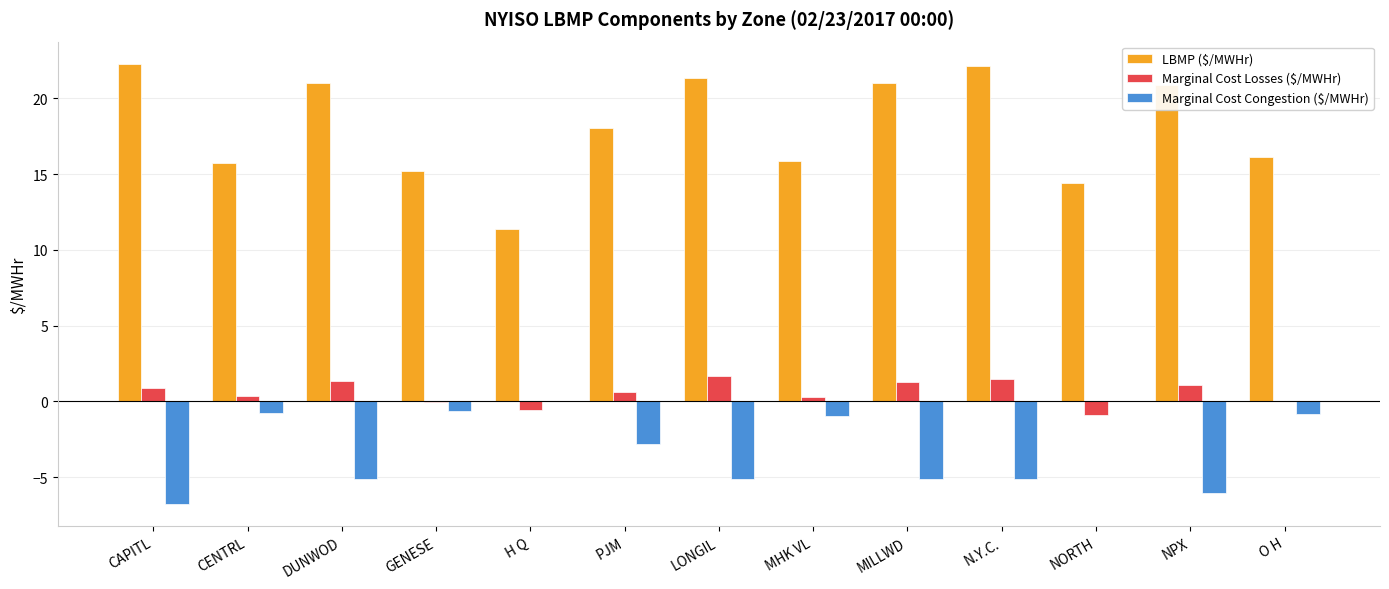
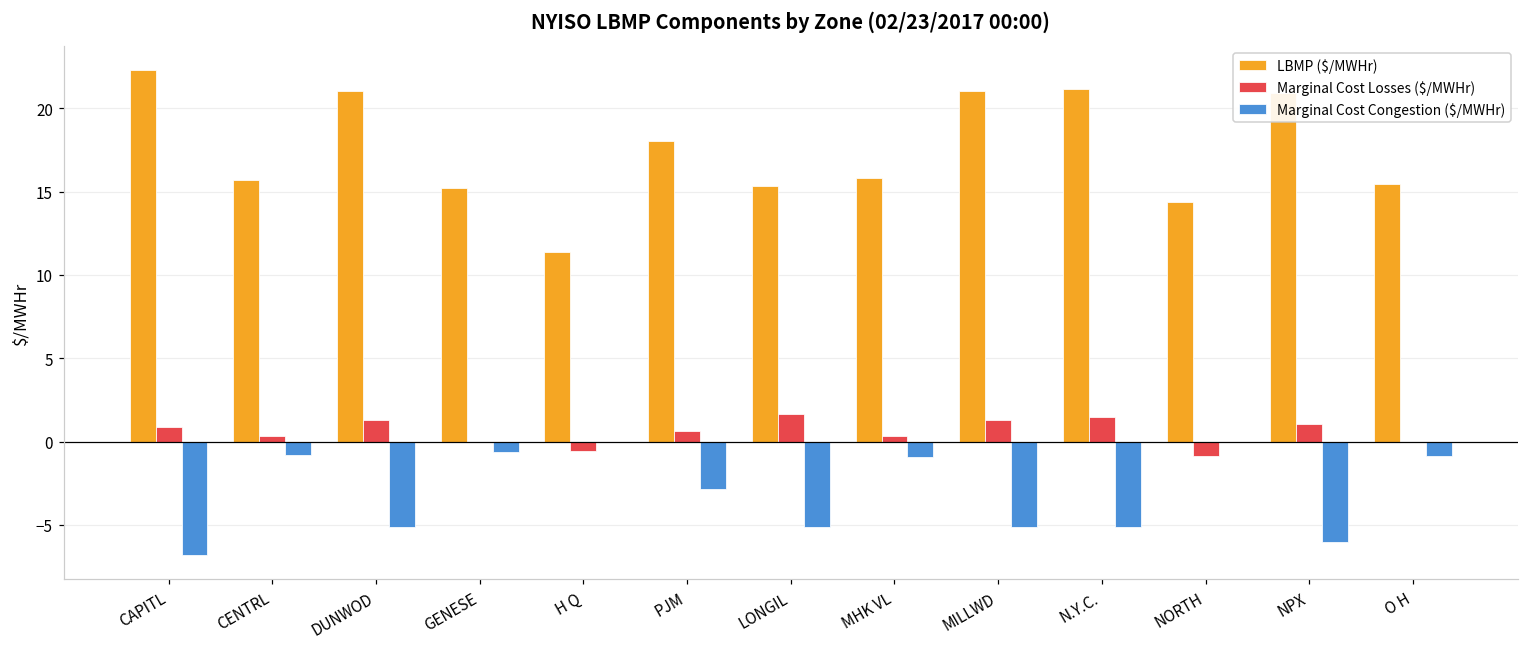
  {
    "LBMP ($/MWHr)": {
      "CAPITL": 22.3,
      "CENTRL": 15.7,
      "DUNWOD": 21.0,
      "GENESE": 15.2,
      "H Q": 11.4,
      "PJM": 18.1,
-     "LONGIL": 21.4,
+     "LONGIL": 15.4,
      "MHK VL": 15.9,
      "MILLWD": 21.1,
-     "N.Y.C.": 22.1,
+     "N.Y.C.": 21.2,
      "NORTH": 14.4,
-     "O H": 16.1
+     "O H": 15.5
    },
    "Marginal Cost Losses ($/MWHr)": {
      "CAPITL": 0.9,
      "CENTRL": 0.3,
      "DUNWOD": 1.3,
      "H Q": -0.6,
      "PJM": 0.6,
      "LONGIL": 1.7,
      "MHK VL": 0.3,
      "MILLWD": 1.3,
      "N.Y.C.": 1.5,
      "NORTH": -0.9,
      "NPX": 1.1,
      "O H": 0.0
    },
    "Marginal Cost Congestion ($/MWHr)": {
      "CAPITL": -6.8,
      "CENTRL": -0.8,
      "DUNWOD": -5.1,
      "GENESE": -0.7,
      "H Q": 0.0,
      "PJM": -2.9,
      "LONGIL": -5.1,
      "MHK VL": -0.9,
      "MILLWD": -5.2,
      "N.Y.C.": -5.1,
      "NORTH": 0.0,
      "NPX": -6.0,
      "O H": -0.9
    }
  }
